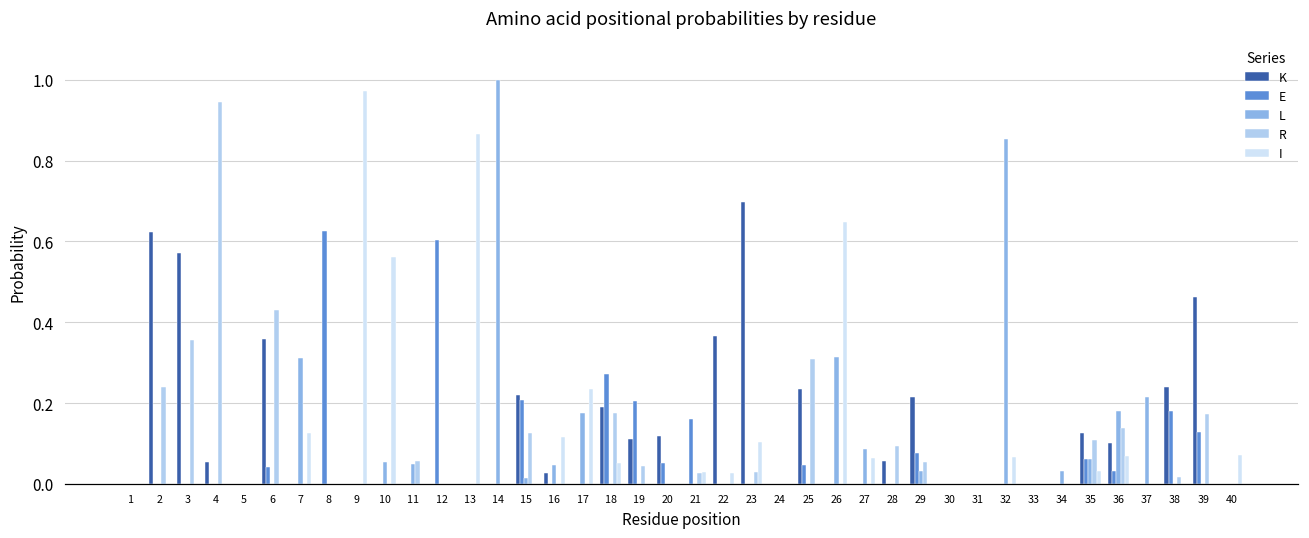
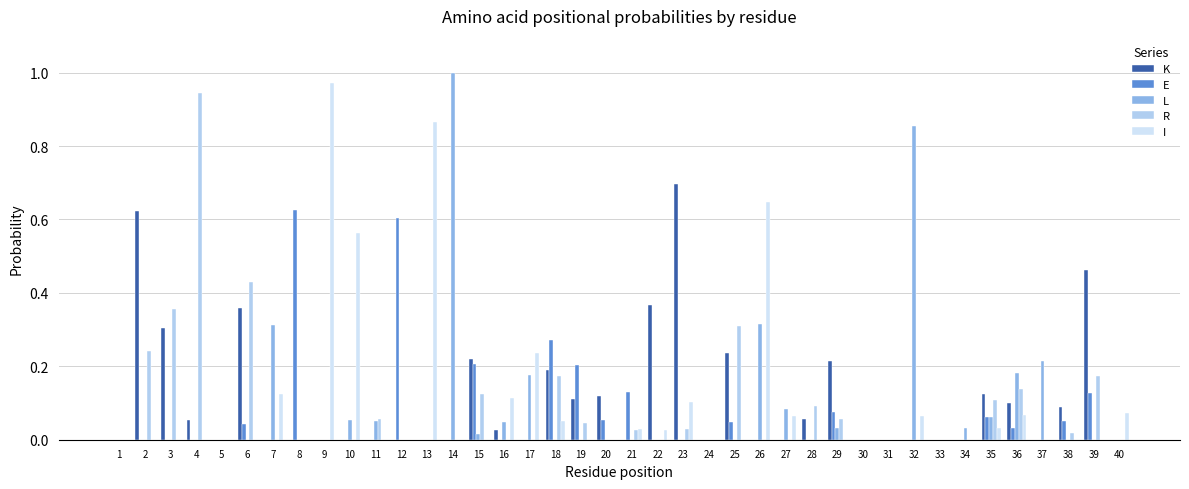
  {
    "K": {
      "1": 0.00,
      "2": 0.62,
-     "3": 0.57,
+     "3": 0.30,
      "4": 0.06,
      "5": 0.00,
      "6": 0.36,
      "7": 0.00,
      "8": 0.00,
      "9": 0.00,
      "10": 0.00,
      "11": 0.00,
      "12": 0.00,
      "13": 0.00,
      "14": 0.00,
      "15": 0.22,
      "16": 0.03,
      "17": 0.00,
      "18": 0.19,
      "19": 0.11,
      "20": 0.12,
      "21": 0.00,
      "22": 0.37,
      "23": 0.70,
      "24": 0.00,
      "25": 0.24,
      "26": 0.00,
      "27": 0.00,
      "28": 0.06,
      "29": 0.22,
      "30": 0.00,
      "31": 0.00,
      "32": 0.00,
      "33": 0.00,
      "34": 0.00,
      "35": 0.13,
      "36": 0.10,
      "37": 0.00,
-     "38": 0.24,
+     "38": 0.09,
      "39": 0.46,
      "40": 0.00
    },
    "E": {
      "1": 0.00,
      "2": 0.00,
      "3": 0.00,
      "4": 0.00,
      "5": 0.00,
      "6": 0.04,
      "7": 0.00,
      "8": 0.63,
      "9": 0.00,
      "10": 0.00,
      "11": 0.00,
      "12": 0.60,
      "13": 0.00,
      "14": 0.00,
      "15": 0.21,
      "16": 0.00,
      "17": 0.00,
      "18": 0.27,
      "19": 0.20,
      "20": 0.05,
-     "21": 0.16,
+     "21": 0.13,
      "22": 0.00,
      "23": 0.00,
      "24": 0.00,
      "25": 0.05,
      "26": 0.00,
      "27": 0.00,
      "28": 0.00,
      "29": 0.08,
      "30": 0.00,
      "31": 0.00,
      "32": 0.00,
      "33": 0.00,
      "34": 0.00,
      "35": 0.06,
      "36": 0.03,
      "37": 0.00,
-     "38": 0.18,
+     "38": 0.05,
      "39": 0.13,
      "40": 0.00
    }
  }
